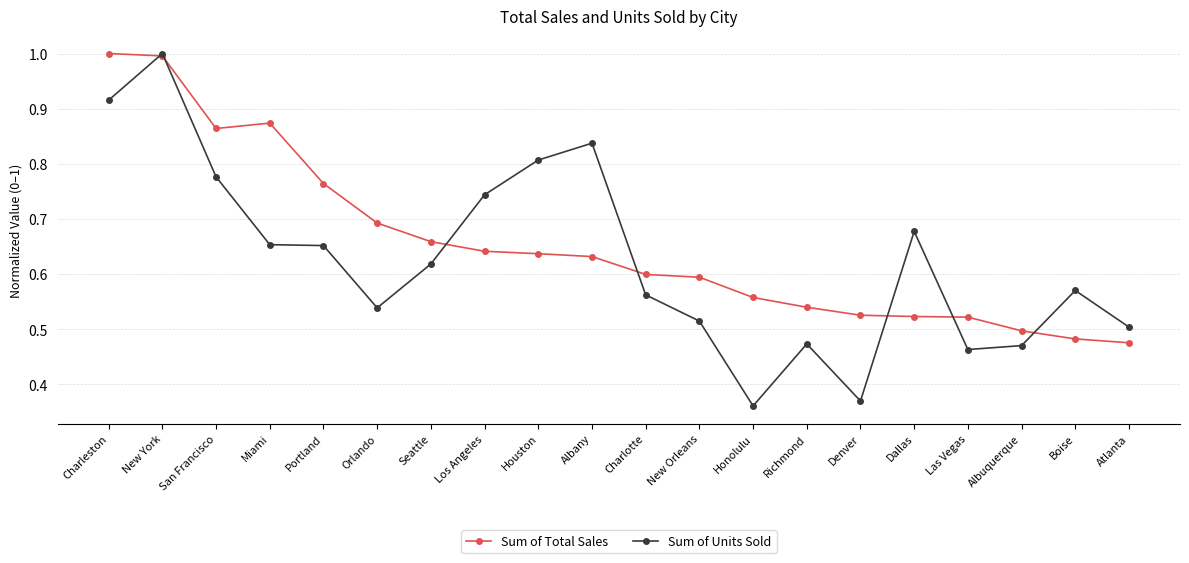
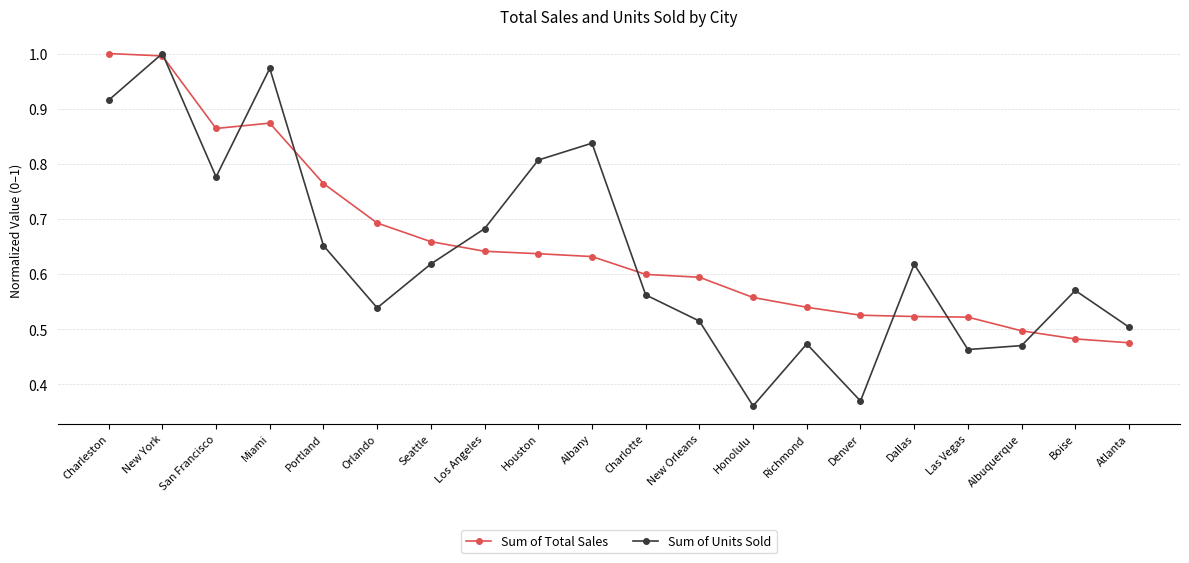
  {
    "Sum of Total Sales": {
      "Charleston": 1.00,
      "San Francisco": 0.86,
      "Miami": 0.87,
      "Portland": 0.76,
      "Orlando": 0.69,
      "Seattle": 0.66,
      "Los Angeles": 0.64,
      "Houston": 0.64,
      "Albany": 0.63,
      "Charlotte": 0.60,
      "New Orleans": 0.59,
      "Honolulu": 0.56,
      "Richmond": 0.54,
      "Denver": 0.53,
      "Dallas": 0.52,
      "Las Vegas": 0.52,
      "Albuquerque": 0.50,
      "Boise": 0.48,
      "Atlanta": 0.48
    },
    "Sum of Units Sold": {
      "Charleston": 0.92,
      "San Francisco": 0.78,
-     "Miami": 0.65,
+     "Miami": 0.97,
      "Portland": 0.65,
      "Orlando": 0.54,
      "Seattle": 0.62,
-     "Los Angeles": 0.74,
+     "Los Angeles": 0.68,
      "Houston": 0.81,
      "Albany": 0.84,
      "Charlotte": 0.56,
      "New Orleans": 0.51,
      "Honolulu": 0.36,
      "Richmond": 0.47,
      "Denver": 0.37,
-     "Dallas": 0.68,
+     "Dallas": 0.62,
      "Las Vegas": 0.46,
      "Albuquerque": 0.47,
      "Boise": 0.57,
      "Atlanta": 0.50
    }
  }
